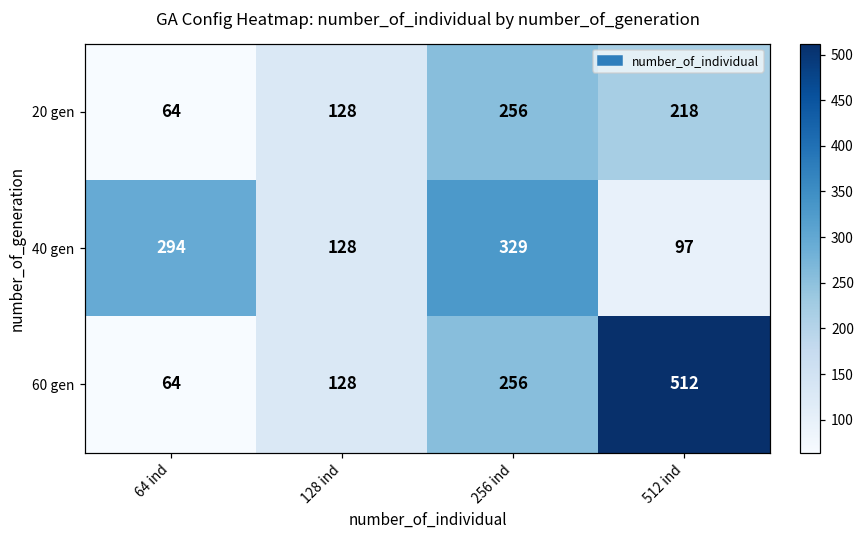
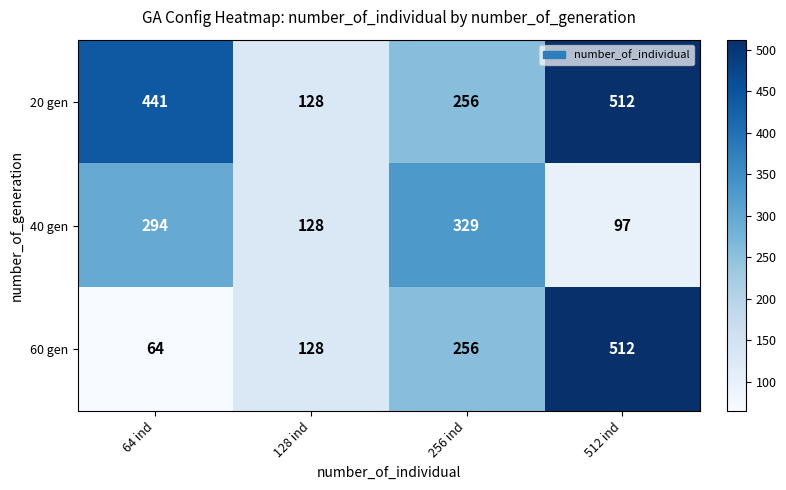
  {
    "20 gen": {
-     "64 ind": 64,
+     "64 ind": 441,
      "128 ind": 128,
      "256 ind": 256,
-     "512 ind": 218
+     "512 ind": 512
    },
    "40 gen": {
      "64 ind": 294,
      "128 ind": 128,
      "256 ind": 329,
      "512 ind": 97
    },
    "60 gen": {
      "64 ind": 64,
      "128 ind": 128,
      "256 ind": 256,
      "512 ind": 512
    }
  }
